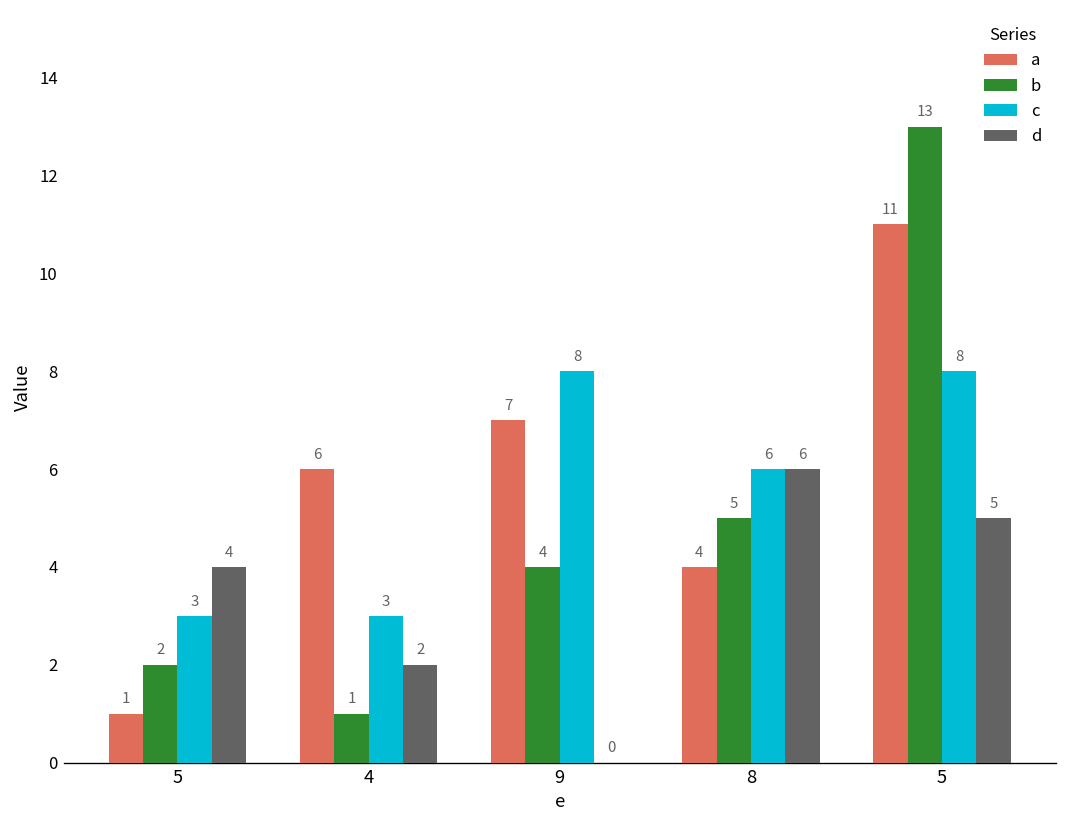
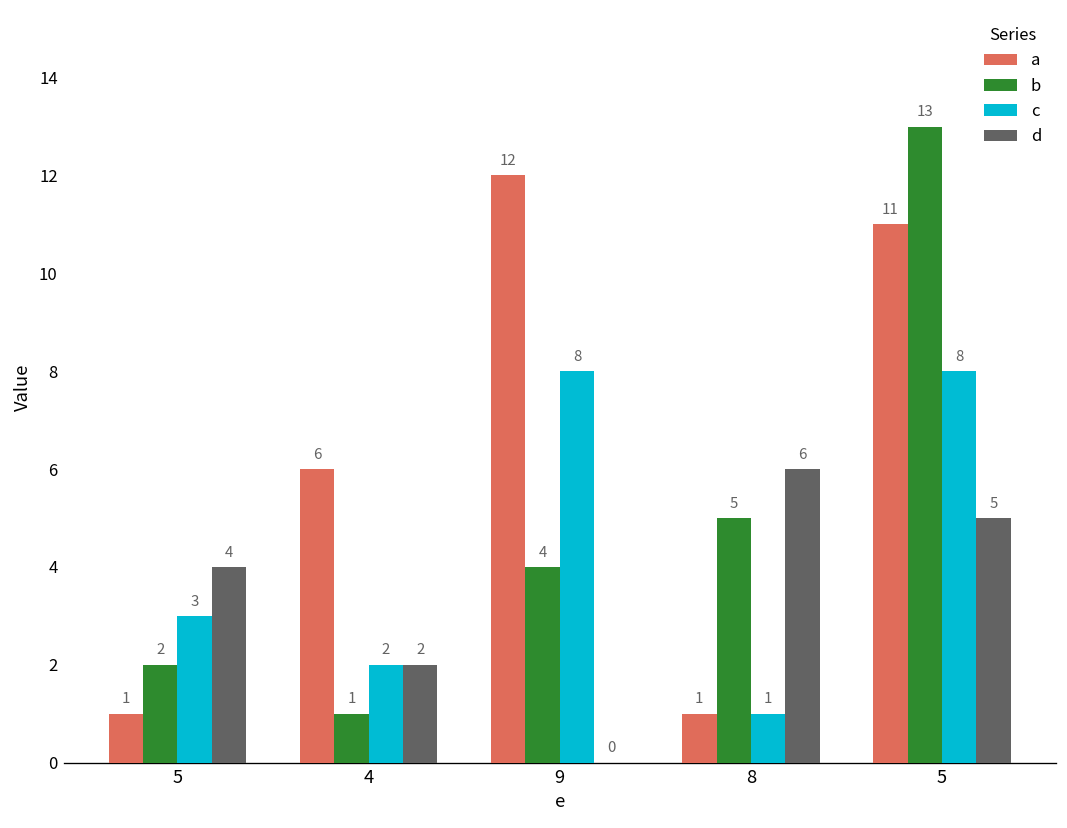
  {
    "a": {
      "4": 6,
-     "9": 7,
-     "8": 4
+     "9": 12,
+     "8": 1
    },
    "b": {
      "4": 1,
      "9": 4,
      "8": 5
    },
    "c": {
-     "4": 3,
+     "4": 2,
      "9": 8,
-     "8": 6
+     "8": 1
    },
    "d": {
      "4": 2,
      "9": 0,
      "8": 6
    }
  }
